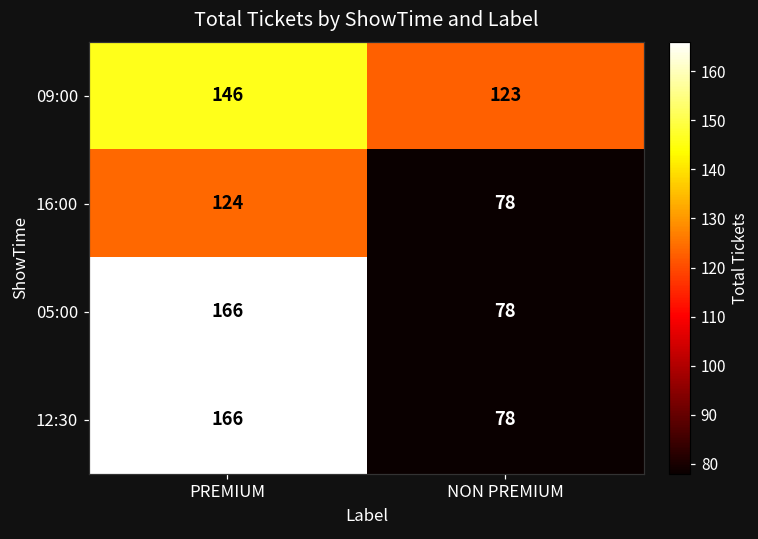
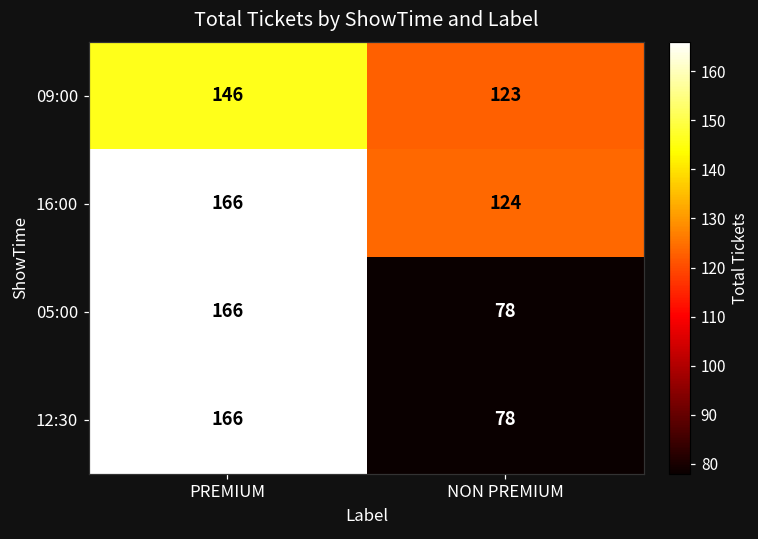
  {
    "09:00": {
      "PREMIUM": 146,
      "NON PREMIUM": 123
    },
    "16:00": {
-     "PREMIUM": 124,
-     "NON PREMIUM": 78
+     "PREMIUM": 166,
+     "NON PREMIUM": 124
    },
    "05:00": {
      "PREMIUM": 166,
      "NON PREMIUM": 78
    },
    "12:30": {
      "PREMIUM": 166,
      "NON PREMIUM": 78
    }
  }
